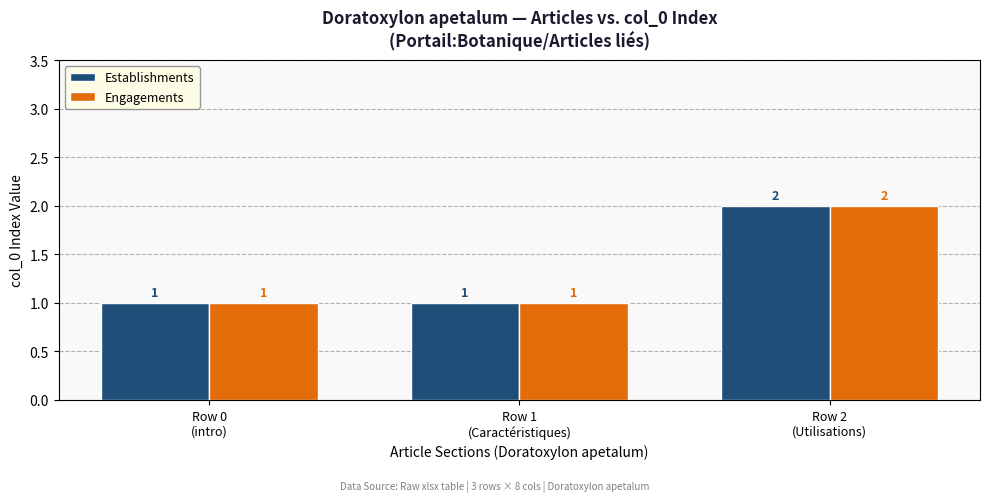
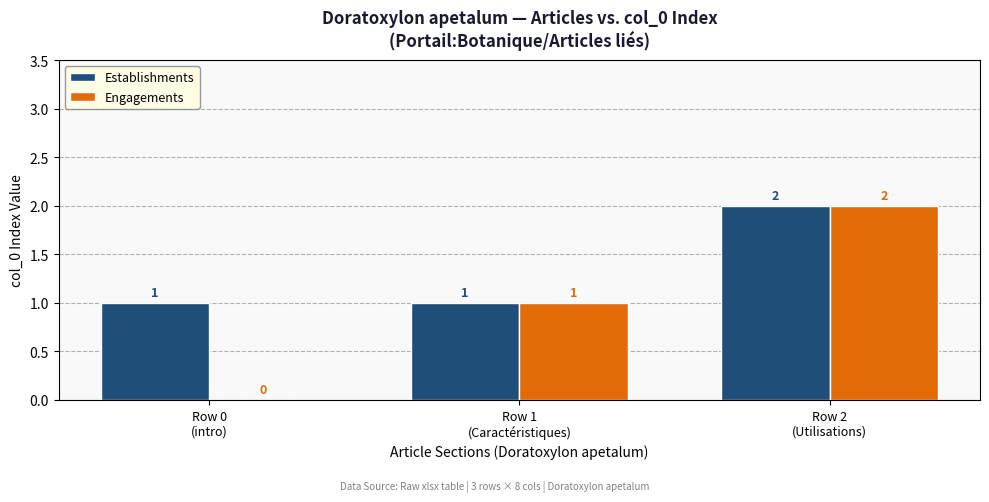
  {
    "Establishments": {
      "Row 0 (intro)": 1,
      "Row 1 (Caractéristiques)": 1,
      "Row 2 (Utilisations)": 2
    },
    "Engagements": {
-     "Row 0 (intro)": 1,
+     "Row 0 (intro)": 0,
      "Row 1 (Caractéristiques)": 1,
      "Row 2 (Utilisations)": 2
    }
  }
